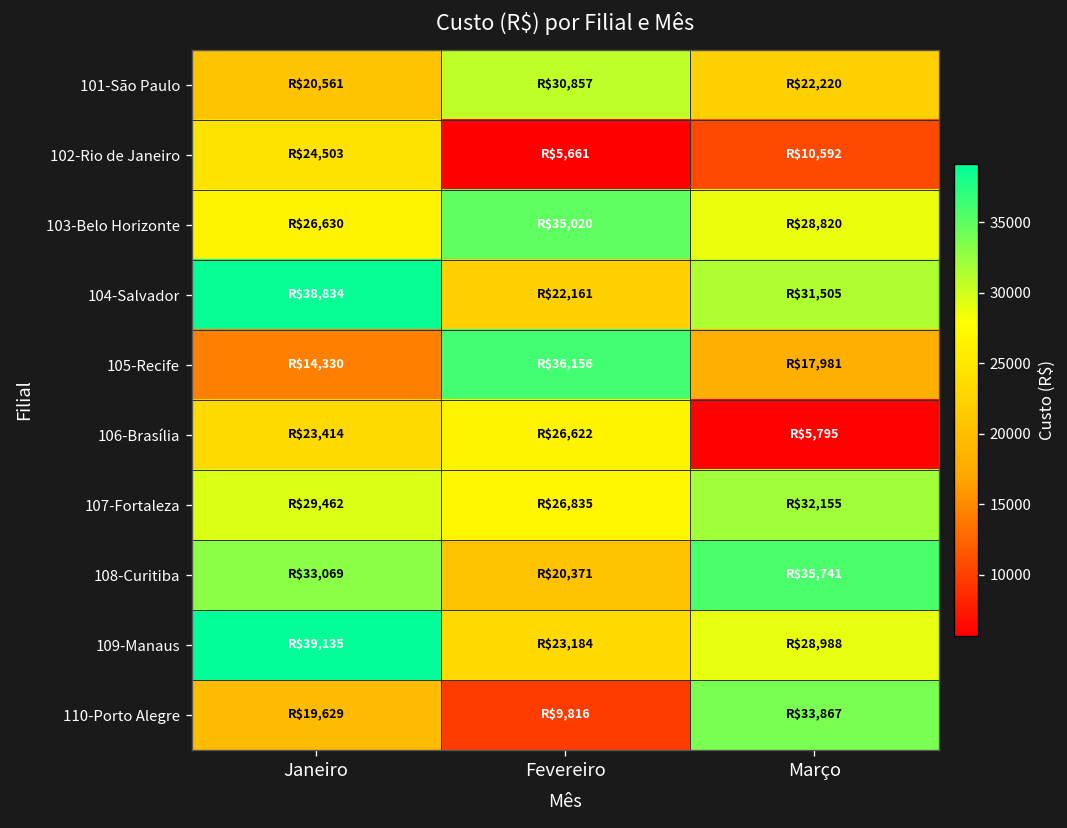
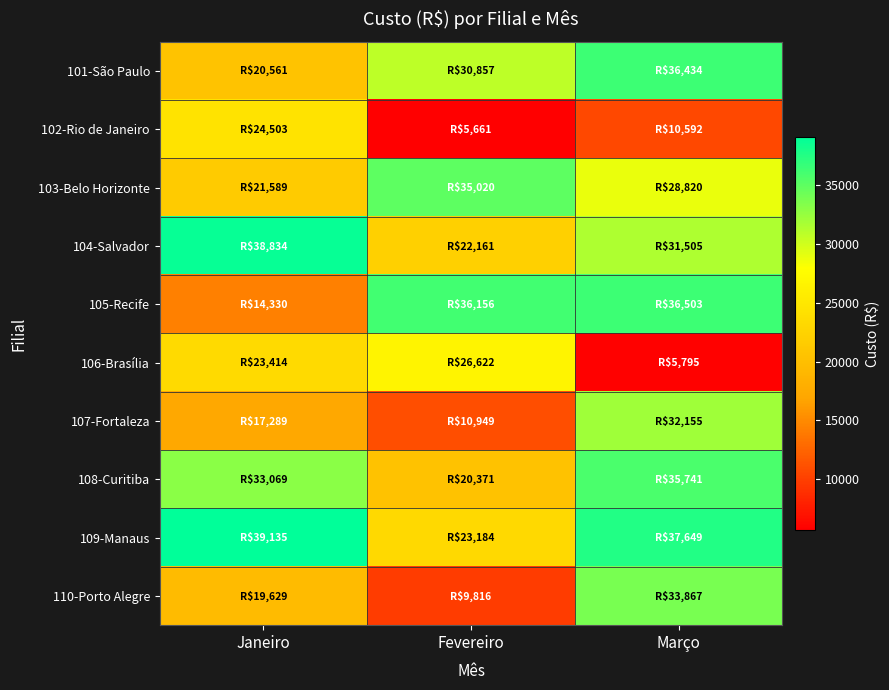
  {
    "101-São Paulo": {
      "Janeiro": "$20,561",
      "Fevereiro": "$30,857",
-     "Março": "$22,220"
+     "Março": "$36,434"
    },
    "102-Rio de Janeiro": {
      "Janeiro": "$24,503",
      "Fevereiro": "$5,661",
      "Março": "$10,592"
    },
    "103-Belo Horizonte": {
-     "Janeiro": "$26,630",
+     "Janeiro": "$21,589",
      "Fevereiro": "$35,020",
      "Março": "$28,820"
    },
    "104-Salvador": {
      "Janeiro": "$38,834",
      "Fevereiro": "$22,161",
      "Março": "$31,505"
    },
    "105-Recife": {
      "Janeiro": "$14,330",
      "Fevereiro": "$36,156",
-     "Março": "$17,981"
+     "Março": "$36,503"
    },
    "106-Brasília": {
      "Janeiro": "$23,414",
      "Fevereiro": "$26,622",
      "Março": "$5,795"
    },
    "107-Fortaleza": {
-     "Janeiro": "$29,462",
-     "Fevereiro": "$26,835",
+     "Janeiro": "$17,289",
+     "Fevereiro": "$10,949",
      "Março": "$32,155"
    },
    "108-Curitiba": {
      "Janeiro": "$33,069",
      "Fevereiro": "$20,371",
      "Março": "$35,741"
    },
    "109-Manaus": {
      "Janeiro": "$39,135",
      "Fevereiro": "$23,184",
-     "Março": "$28,988"
+     "Março": "$37,649"
    },
    "110-Porto Alegre": {
      "Janeiro": "$19,629",
      "Fevereiro": "$9,816",
      "Março": "$33,867"
    }
  }
